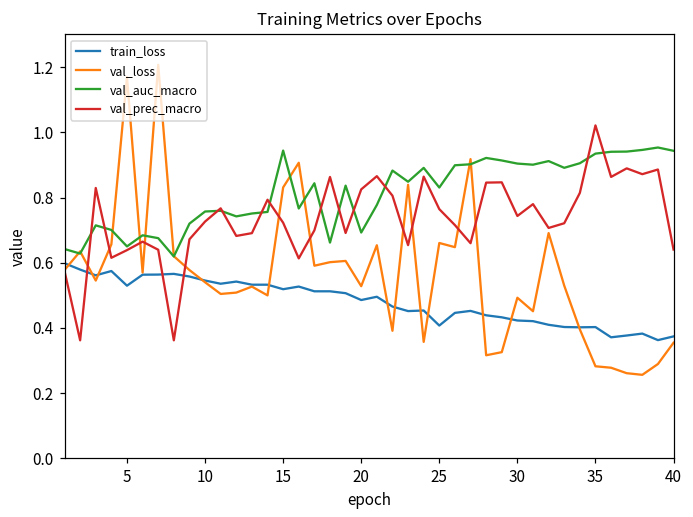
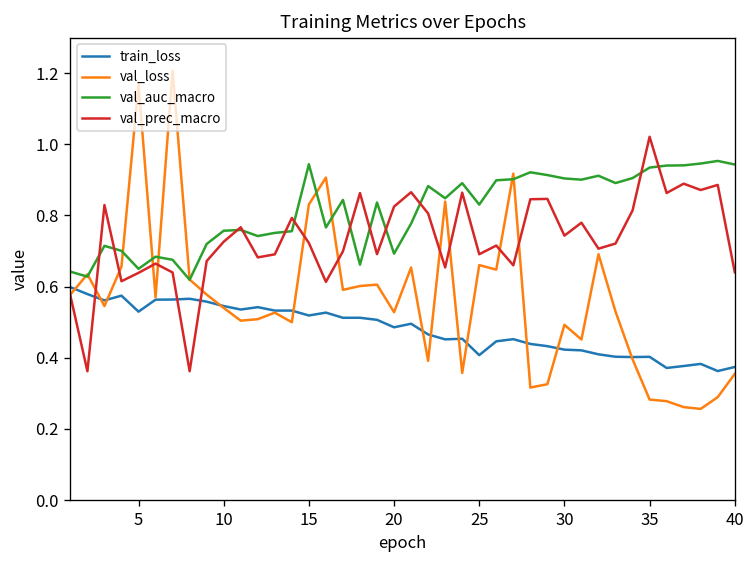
  {
    "train_loss": {
      "5": 0.53,
      "15": 0.52,
      "20": 0.49,
      "25": 0.41,
      "30": 0.42,
      "35": 0.40,
      "40": 0.37
    },
    "val_loss": {
      "15": 0.83,
      "20": 0.53,
      "25": 0.66,
      "30": 0.49,
      "35": 0.28,
      "40": 0.35
    },
    "val_auc_macro": {
      "5": 0.65,
      "10": 0.76,
      "15": 0.94,
      "20": 0.69,
      "25": 0.83,
      "30": 0.90,
      "35": 0.93,
      "40": 0.94
    },
    "val_prec_macro": {
      "5": 0.64,
      "10": 0.73,
      "15": 0.72,
      "20": 0.83,
-     "25": 0.76,
+     "25": 0.69,
      "30": 0.74,
      "35": 1.02,
      "40": 0.64
    }
  }
